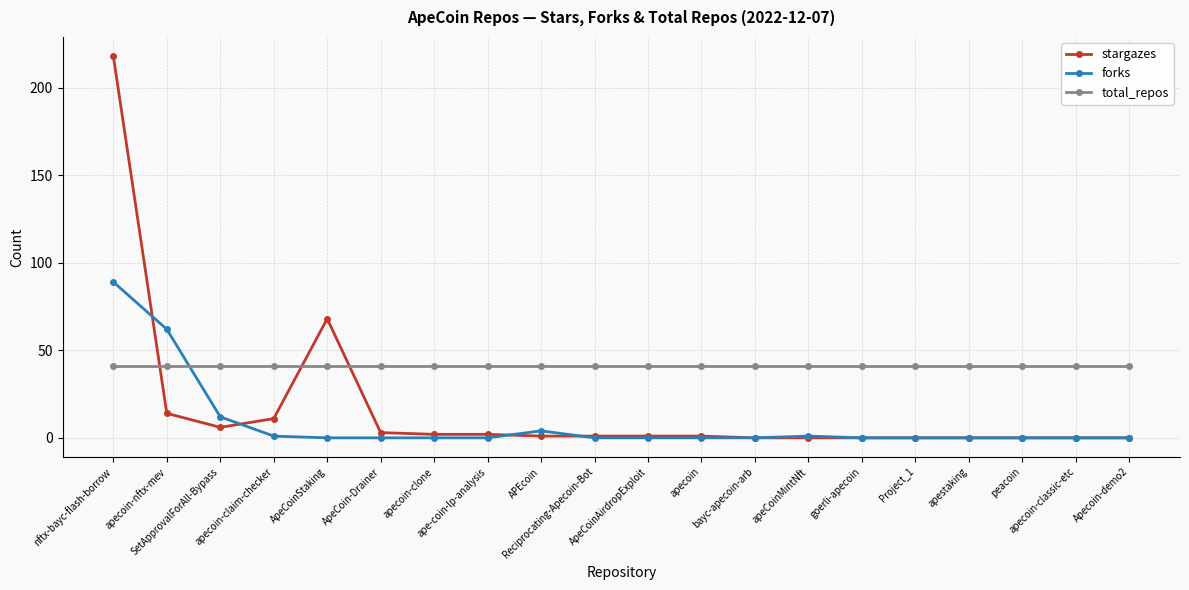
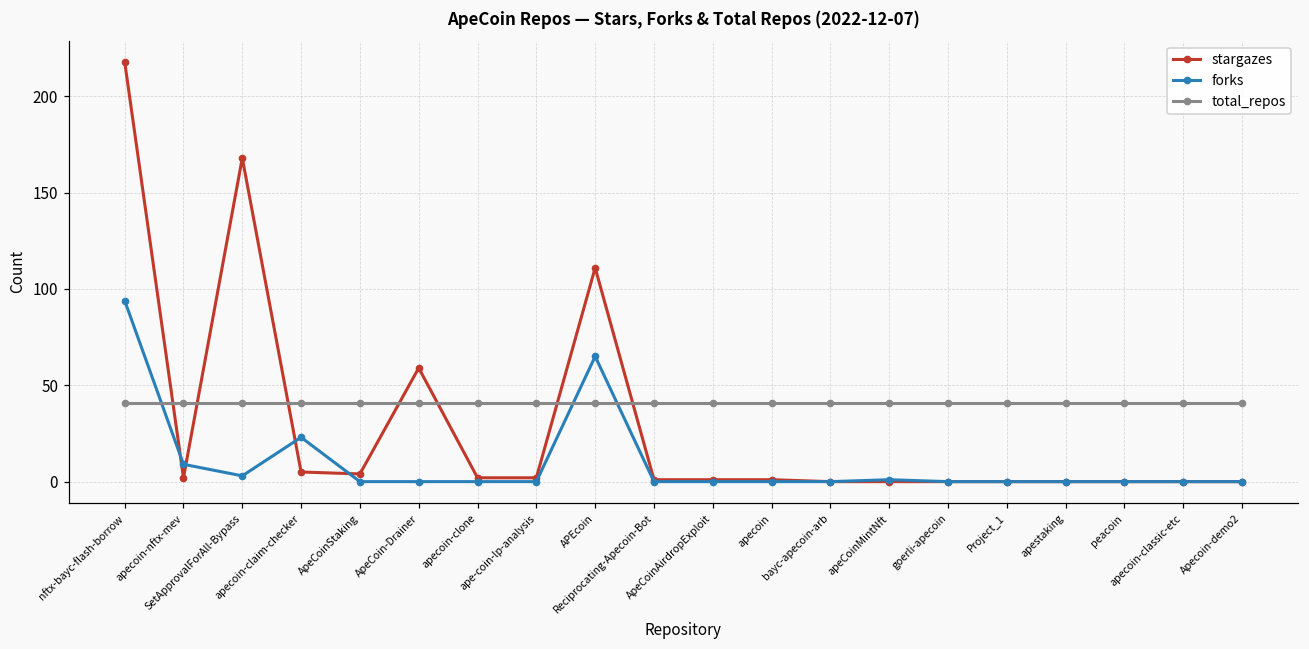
  {
    "stargazes": {
      "nftx-bayc-flash-borrow": 218,
-     "apecoin-nftx-mev": 14,
-     "SetApprovalForAll-Bypass": 6,
-     "apecoin-claim-checker": 11,
-     "ApeCoinStaking": 68,
-     "ApeCoin-Drainer": 3,
+     "apecoin-nftx-mev": 2,
+     "SetApprovalForAll-Bypass": 168,
+     "apecoin-claim-checker": 5,
+     "ApeCoinStaking": 4,
+     "ApeCoin-Drainer": 59,
      "apecoin-clone": 2,
      "ape-coin-lp-analysis": 2,
-     "APEcoin": 1
+     "APEcoin": 111
    },
    "forks": {
-     "nftx-bayc-flash-borrow": 89,
-     "apecoin-nftx-mev": 62,
-     "SetApprovalForAll-Bypass": 12,
-     "apecoin-claim-checker": 1,
+     "nftx-bayc-flash-borrow": 94,
+     "apecoin-nftx-mev": 9,
+     "SetApprovalForAll-Bypass": 3,
+     "apecoin-claim-checker": 23,
      "ApeCoinStaking": 0,
      "ApeCoin-Drainer": 0,
      "apecoin-clone": 0,
      "ape-coin-lp-analysis": 0,
-     "APEcoin": 4
+     "APEcoin": 65
    },
    "total_repos": {
      "nftx-bayc-flash-borrow": 41,
      "apecoin-nftx-mev": 41,
      "SetApprovalForAll-Bypass": 41,
      "apecoin-claim-checker": 41,
      "ApeCoinStaking": 41,
      "ApeCoin-Drainer": 41,
      "apecoin-clone": 41,
      "ape-coin-lp-analysis": 41,
      "APEcoin": 41,
      "Reciprocating-Apecoin-Bot": 41,
      "ApeCoinAirdropExploit": 41,
      "apecoin": 41,
      "bayc-apecoin-arb": 41,
      "apeCoinMintNft": 41,
      "goerli-apecoin": 41,
      "Project_1": 41,
      "apestaking": 41,
      "peacoin": 41,
      "apecoin-classic-etc": 41,
      "Apecoin-demo2": 41
    }
  }
